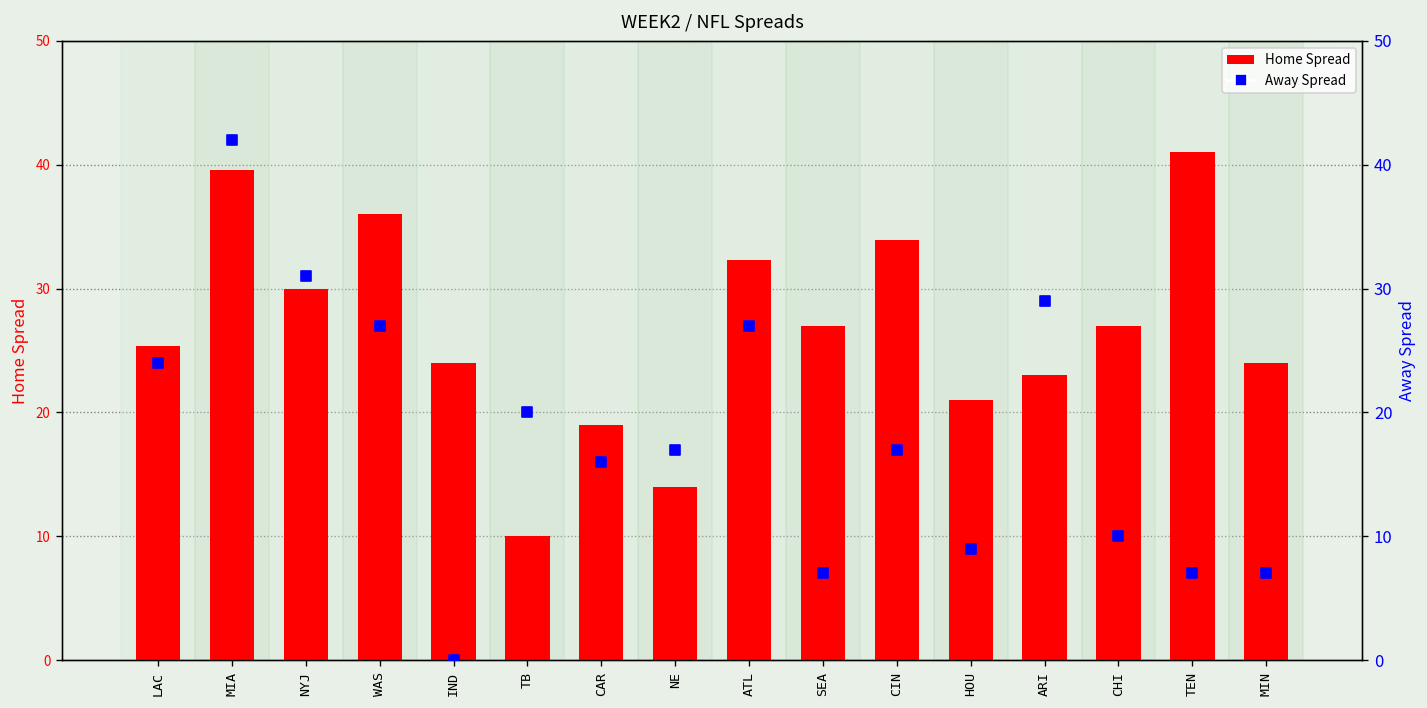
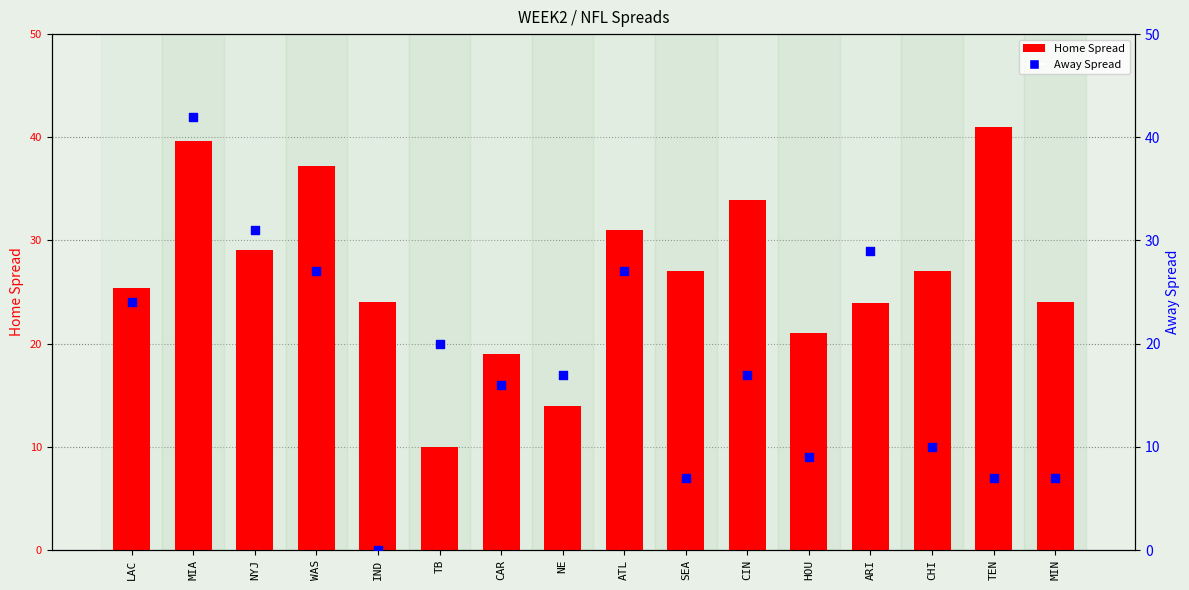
  {
    "Home Spread": {
      "LAC": 25.4,
      "MIA": 39.6,
-     "NYJ": 30.0,
-     "WAS": 36.0,
+     "NYJ": 29.1,
+     "WAS": 37.2,
      "IND": 24.0,
      "TB": 10.0,
      "CAR": 19.0,
      "NE": 14.0,
-     "ATL": 32.3,
+     "ATL": 31.0,
      "SEA": 27.0,
      "CIN": 33.9,
      "HOU": 21.0,
-     "ARI": 23.0,
+     "ARI": 23.9,
      "CHI": 27.0,
      "TEN": 41.0,
      "MIN": 24.0
    }
  }
